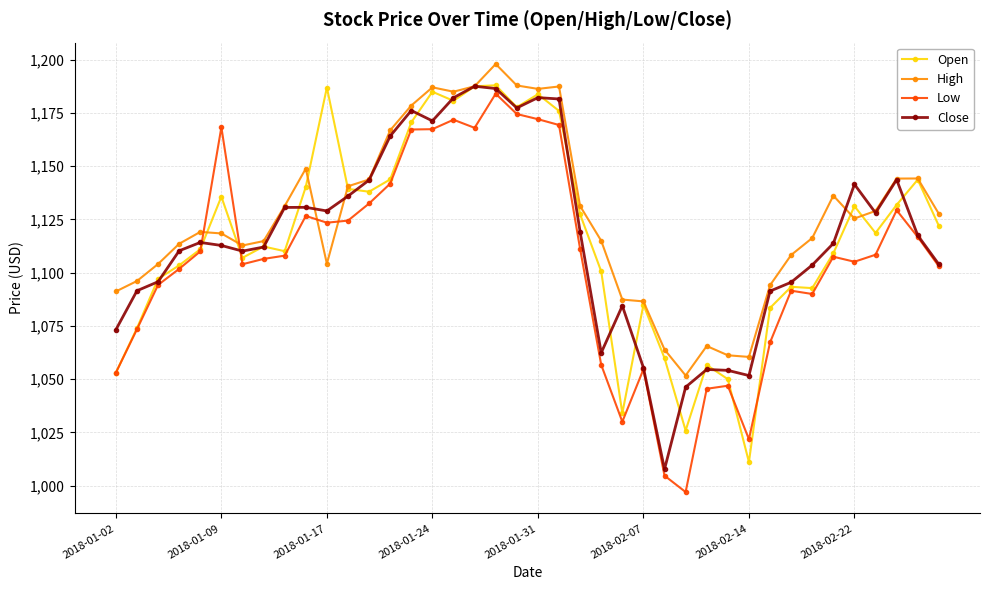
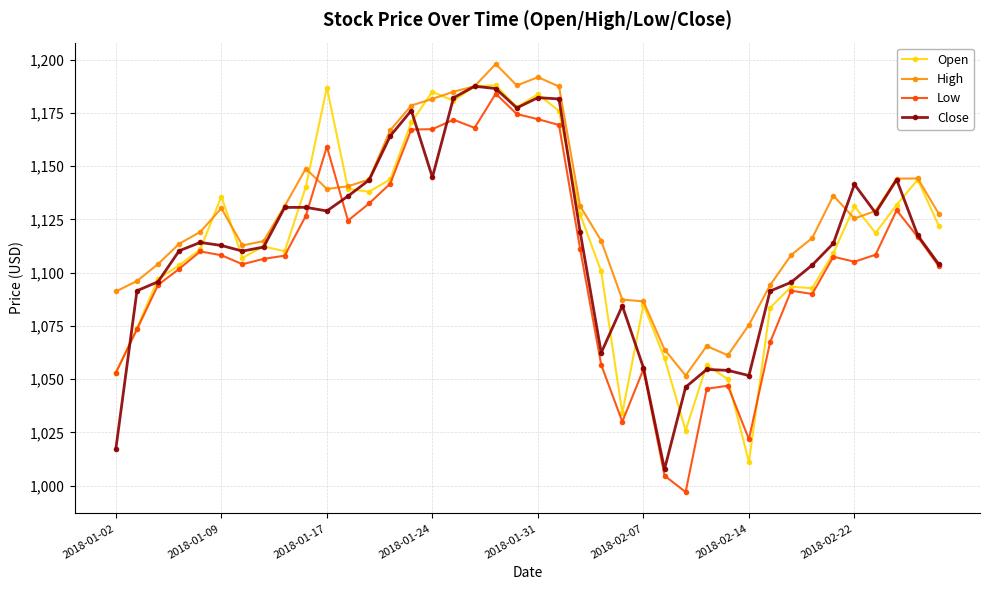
  {
    "Open": {
      "2018-01-09": "1,136",
      "2018-01-17": "1,187",
      "2018-01-24": "1,185",
      "2018-01-31": "1,184",
      "2018-02-07": "1,085",
      "2018-02-14": "1,011",
      "2018-02-22": "1,131"
    },
    "High": {
      "2018-01-02": "1,091",
-     "2018-01-09": "1,118",
-     "2018-01-17": "1,104",
-     "2018-01-24": "1,187",
-     "2018-01-31": "1,186",
+     "2018-01-09": "1,130",
+     "2018-01-17": "1,139",
+     "2018-01-24": "1,182",
+     "2018-01-31": "1,192",
      "2018-02-07": "1,087",
-     "2018-02-14": "1,060",
+     "2018-02-14": "1,075",
      "2018-02-22": "1,125"
    },
    "Low": {
-     "2018-01-09": "1,168",
-     "2018-01-17": "1,123",
+     "2018-01-09": "1,108",
+     "2018-01-17": "1,159",
      "2018-01-24": "1,167",
      "2018-01-31": "1,172",
      "2018-02-14": "1,022",
      "2018-02-22": "1,105"
    },
    "Close": {
-     "2018-01-02": "1,073",
+     "2018-01-02": "1,017",
      "2018-01-09": "1,113",
      "2018-01-17": "1,129",
-     "2018-01-24": "1,171",
+     "2018-01-24": "1,145",
      "2018-01-31": "1,182",
      "2018-02-14": "1,052",
      "2018-02-22": "1,142"
    }
  }
